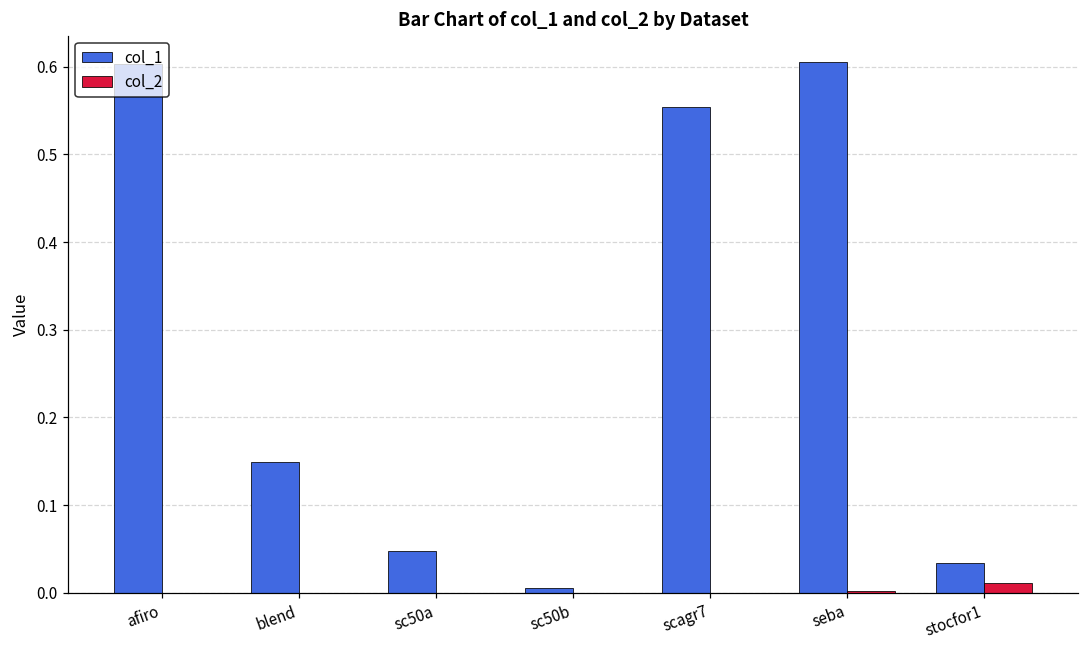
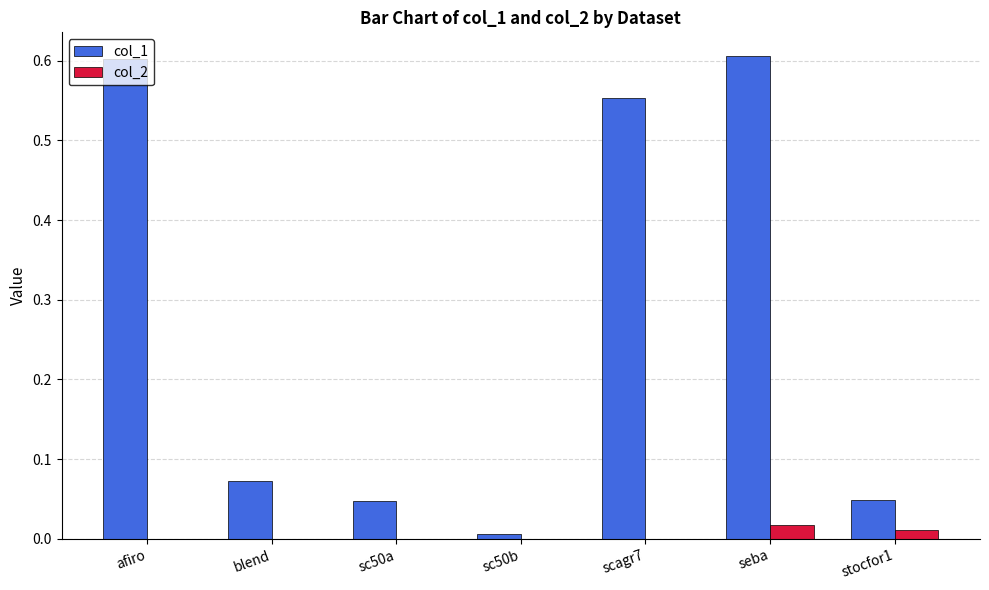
  {
    "col_1": {
-     "blend": 0.15,
+     "blend": 0.07,
      "sc50a": 0.05,
      "sc50b": 0.01,
      "scagr7": 0.55,
      "seba": 0.61,
-     "stocfor1": 0.03
+     "stocfor1": 0.05
    },
    "col_2": {
-     "seba": 0.00,
+     "seba": 0.02,
      "stocfor1": 0.01
    }
  }
